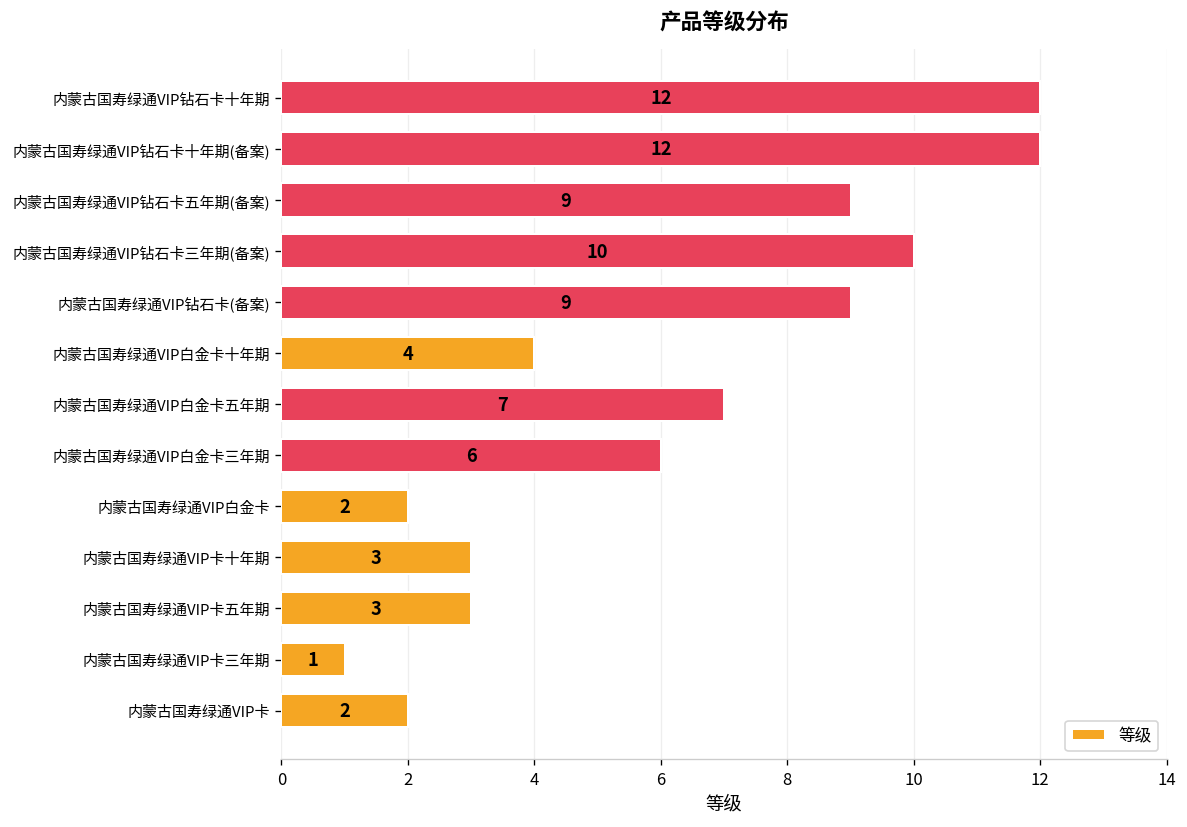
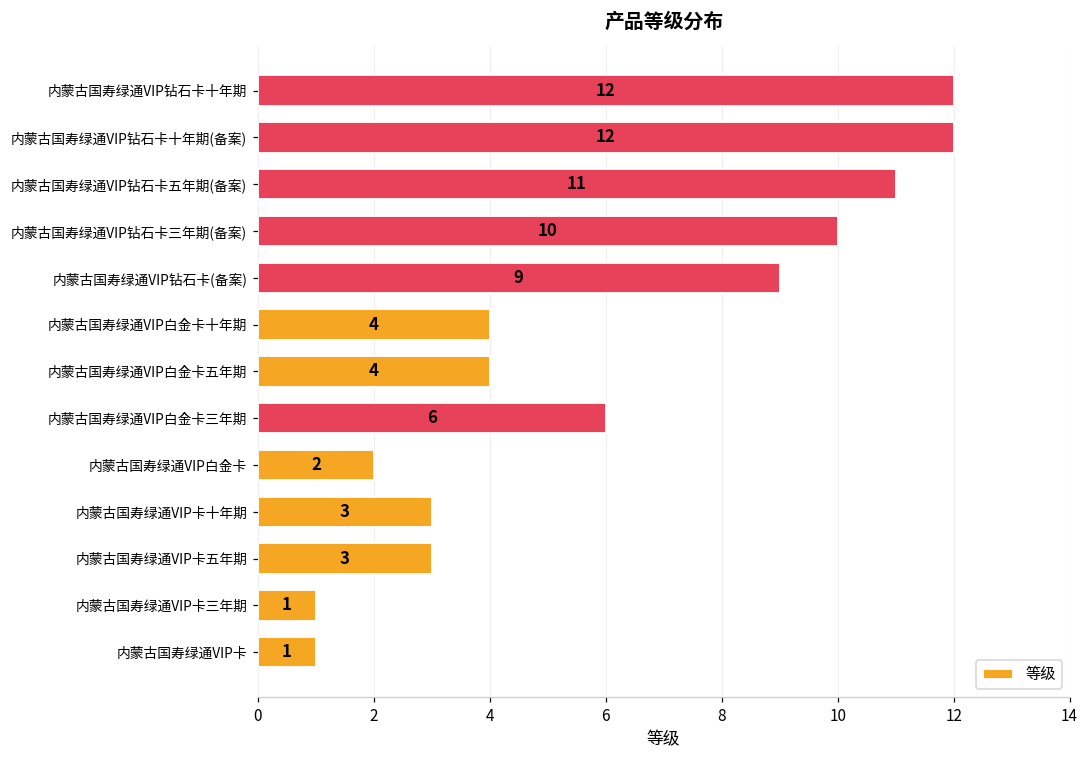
  {
    "内蒙古国寿绿通VIP钻石卡十年期": 12,
    "内蒙古国寿绿通VIP钻石卡十年期(备案)": 12,
-   "内蒙古国寿绿通VIP钻石卡五年期(备案)": 9,
+   "内蒙古国寿绿通VIP钻石卡五年期(备案)": 11,
    "内蒙古国寿绿通VIP钻石卡三年期(备案)": 10,
    "内蒙古国寿绿通VIP钻石卡(备案)": 9,
    "内蒙古国寿绿通VIP白金卡十年期": 4,
-   "内蒙古国寿绿通VIP白金卡五年期": 7,
+   "内蒙古国寿绿通VIP白金卡五年期": 4,
    "内蒙古国寿绿通VIP白金卡三年期": 6,
    "内蒙古国寿绿通VIP白金卡": 2,
    "内蒙古国寿绿通VIP卡十年期": 3,
    "内蒙古国寿绿通VIP卡五年期": 3,
    "内蒙古国寿绿通VIP卡三年期": 1,
-   "内蒙古国寿绿通VIP卡": 2
+   "内蒙古国寿绿通VIP卡": 1
  }
